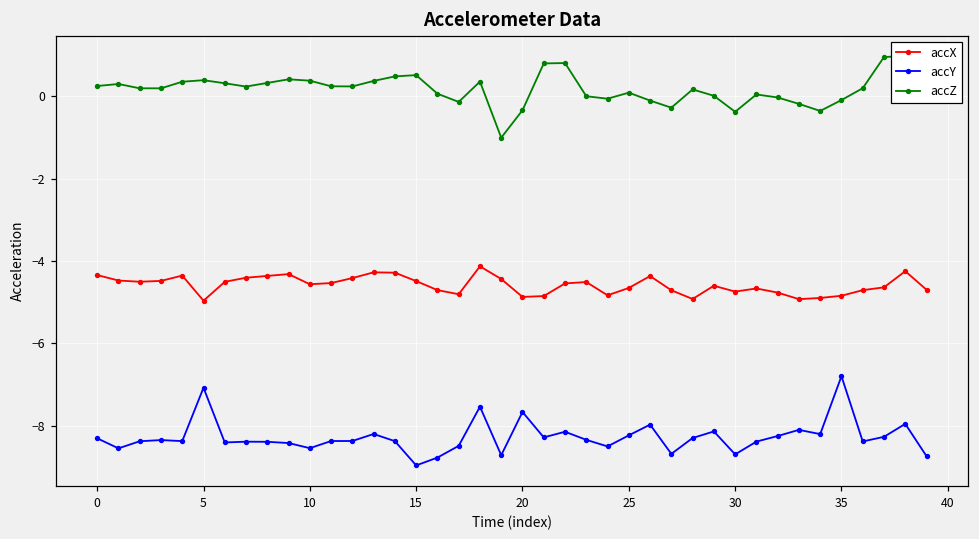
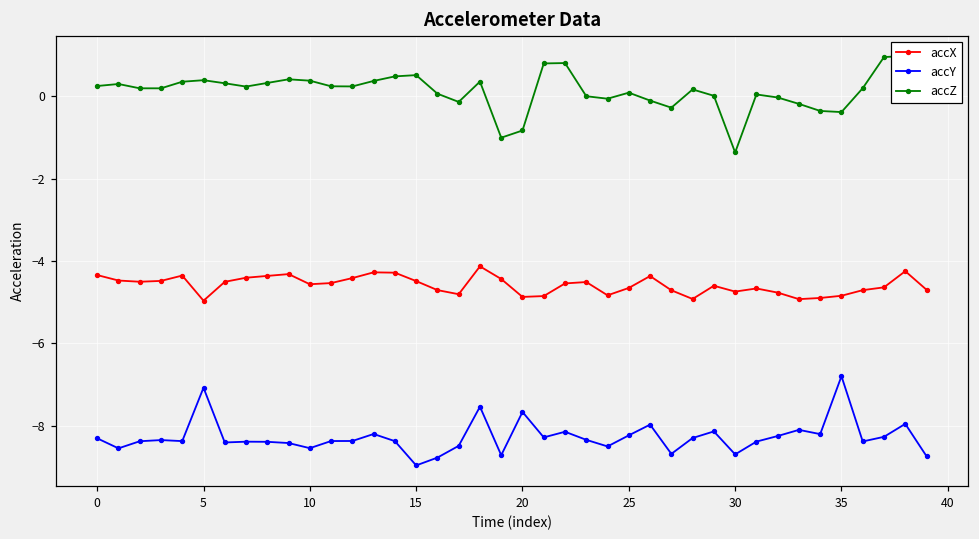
  {
    "accX": {
      "0": -4.3,
      "5": -5.0,
      "10": -4.6,
      "15": -4.5,
      "20": -4.9,
      "25": -4.7,
      "30": -4.7,
      "35": -4.8
    },
    "accY": {
      "0": -8.3,
      "5": -7.1,
      "10": -8.5,
      "15": -9.0,
      "20": -7.7,
      "25": -8.2,
      "30": -8.7,
      "35": -6.8
    },
    "accZ": {
      "0": 0.3,
      "5": 0.4,
      "10": 0.4,
      "15": 0.5,
-     "20": -0.3,
+     "20": -0.8,
      "25": 0.1,
-     "30": -0.4,
-     "35": -0.1
+     "30": -1.4,
+     "35": -0.4
    }
  }
